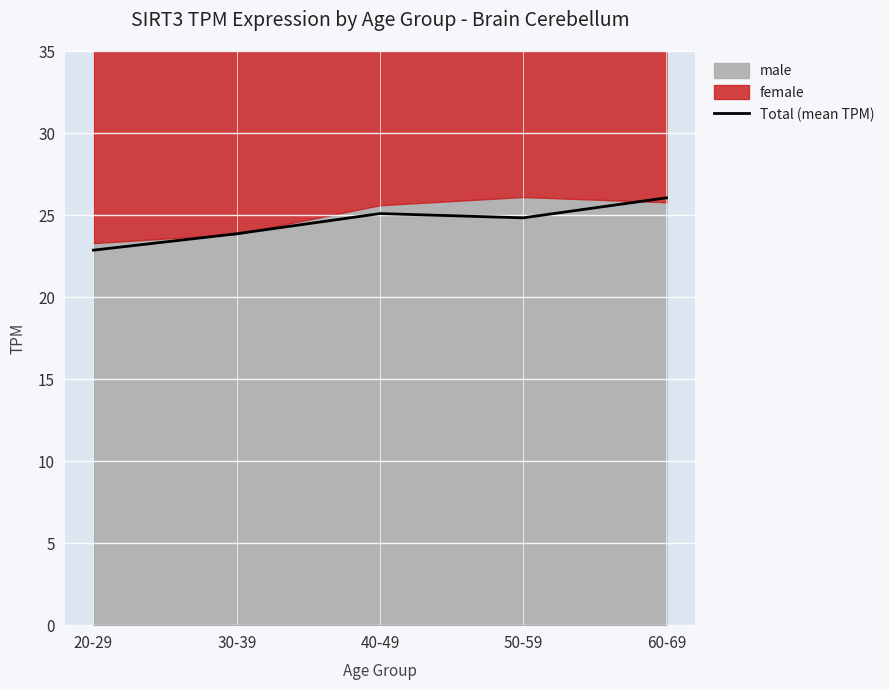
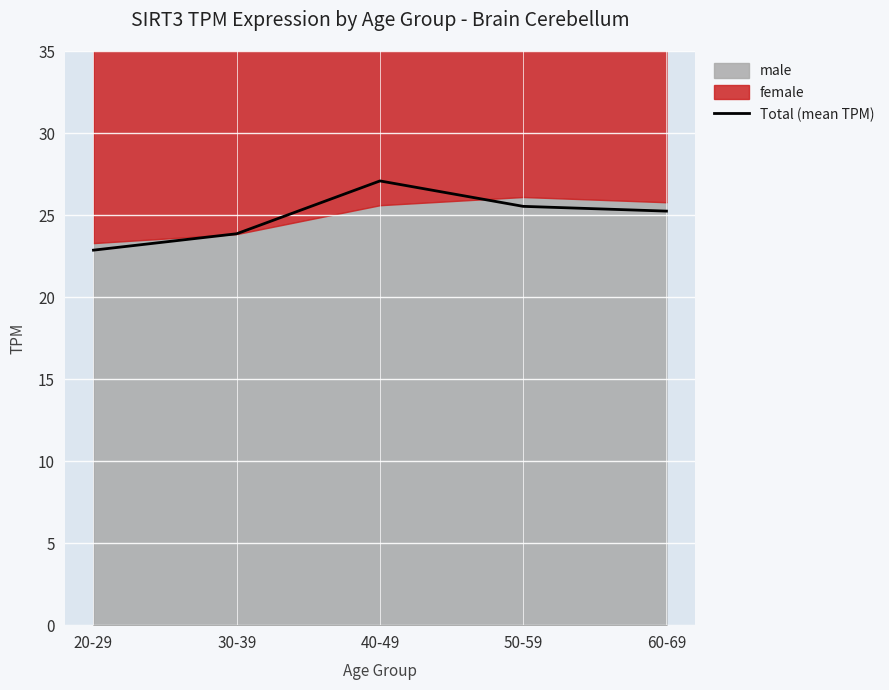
  {
    "Total (mean TPM)": {
      "20-29": 22.9,
-     "40-49": 25.1,
-     "50-59": 24.8,
-     "60-69": 26.1
+     "40-49": 27.1,
+     "50-59": 25.5,
+     "60-69": 25.2
    },
    "male": {
      "20-29": 23.3,
      "40-49": 25.6,
      "50-59": 26.1,
      "60-69": 25.8
    }
  }
